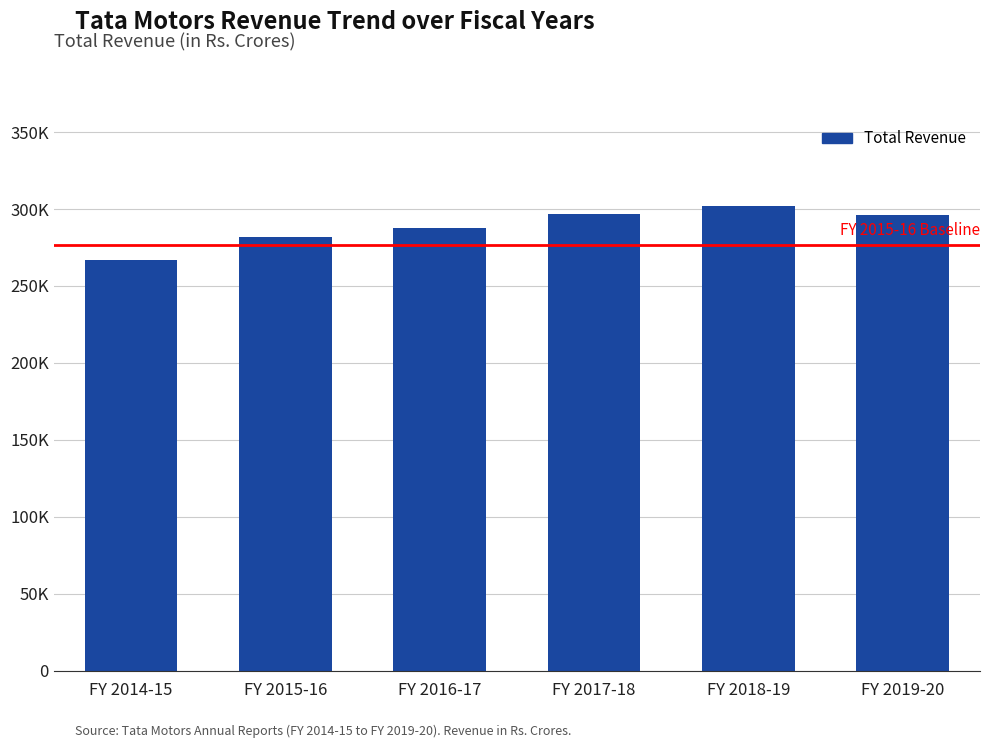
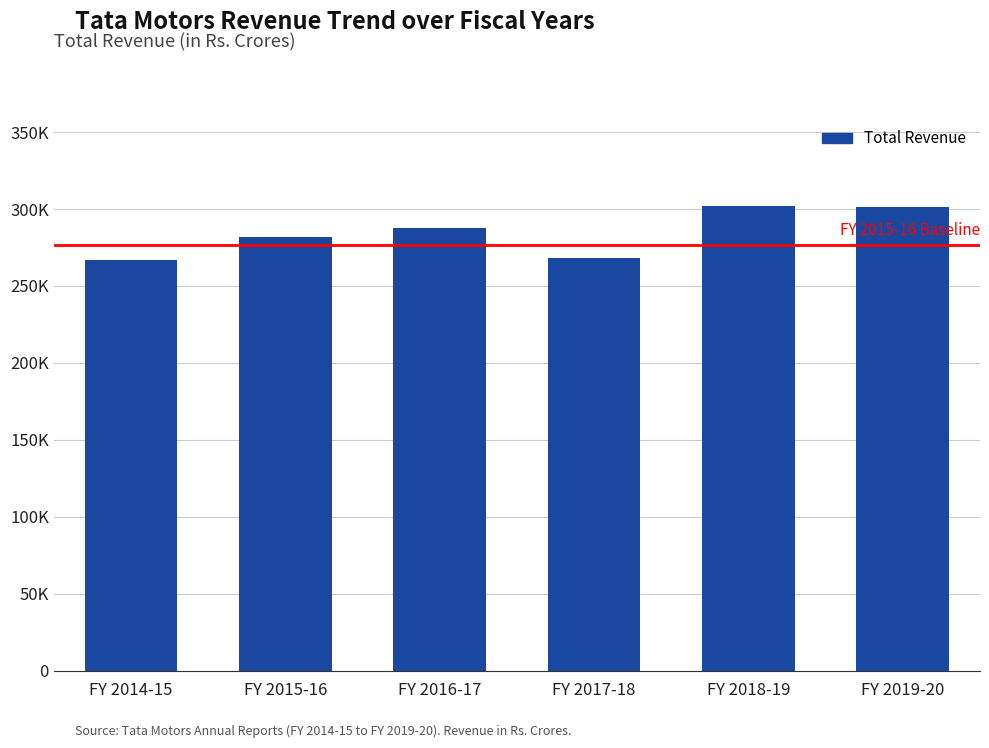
  {
    "FY 2014-15": 267000,
    "FY 2015-16": 282000,
    "FY 2016-17": 287000,
-   "FY 2017-18": 297000,
+   "FY 2017-18": 268000,
    "FY 2018-19": 302000,
-   "FY 2019-20": 296000
+   "FY 2019-20": 301000
  }
